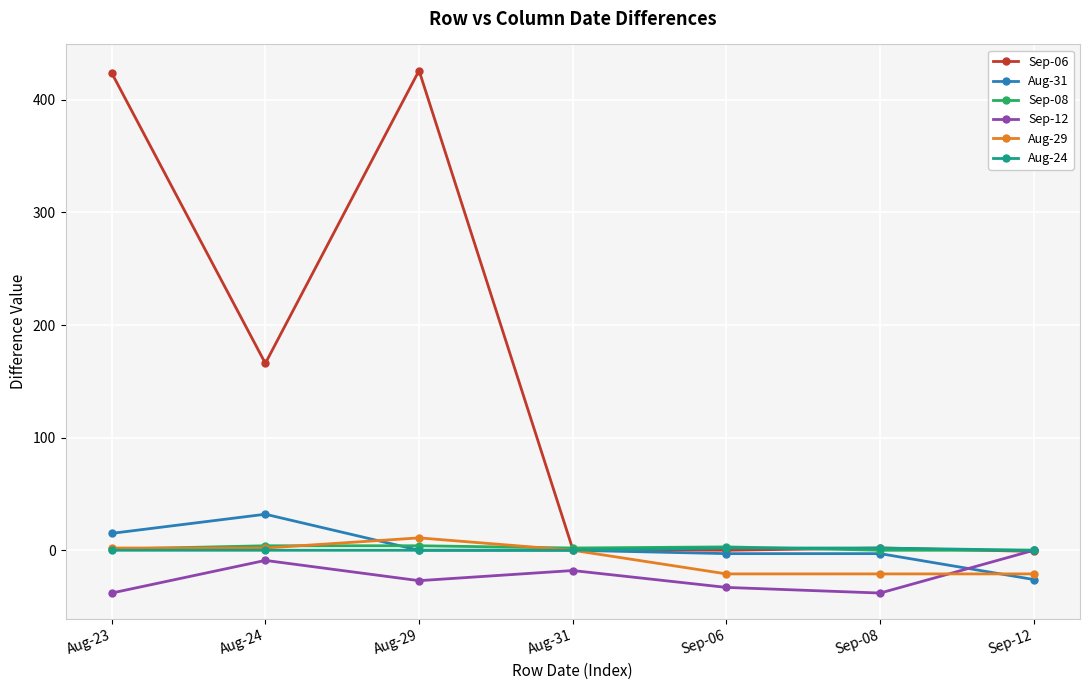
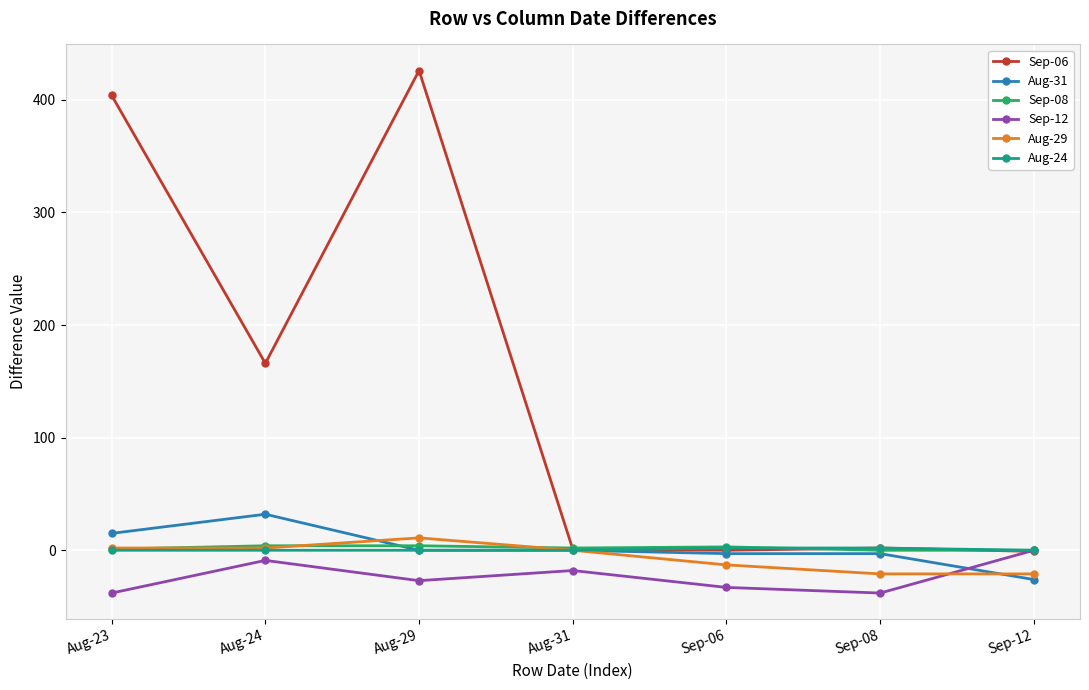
  {
    "Sep-06": {
-     "Aug-23": 424,
+     "Aug-23": 404,
      "Aug-24": 166,
      "Aug-29": 426
    },
    "Aug-31": {
      "Aug-23": 15,
      "Aug-24": 32,
      "Sep-06": -3,
      "Sep-08": -3,
      "Sep-12": -26
    },
    "Sep-12": {
      "Aug-23": -38,
      "Aug-24": -9,
      "Aug-29": -27,
      "Aug-31": -18,
      "Sep-06": -33,
      "Sep-08": -38
    },
    "Aug-29": {
      "Aug-29": 11,
-     "Sep-06": -21,
+     "Sep-06": -13,
      "Sep-08": -21,
      "Sep-12": -21
    }
  }
